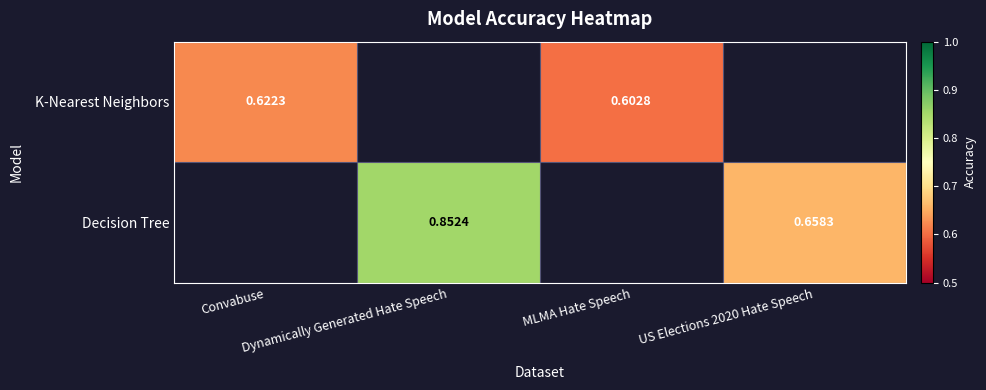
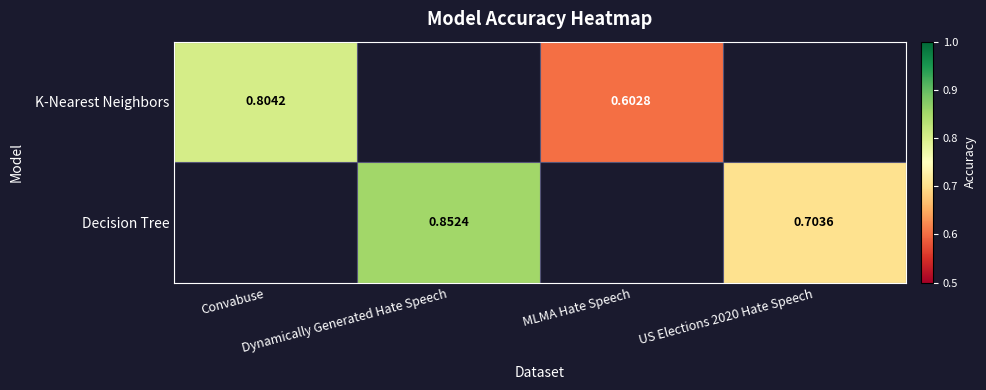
  {
    "K-Nearest Neighbors": {
-     "Convabuse": 0.6223,
+     "Convabuse": 0.8042,
      "MLMA Hate Speech": 0.6028
    },
    "Decision Tree": {
      "Dynamically Generated Hate Speech": 0.8524,
-     "US Elections 2020 Hate Speech": 0.6583
+     "US Elections 2020 Hate Speech": 0.7036
    }
  }
